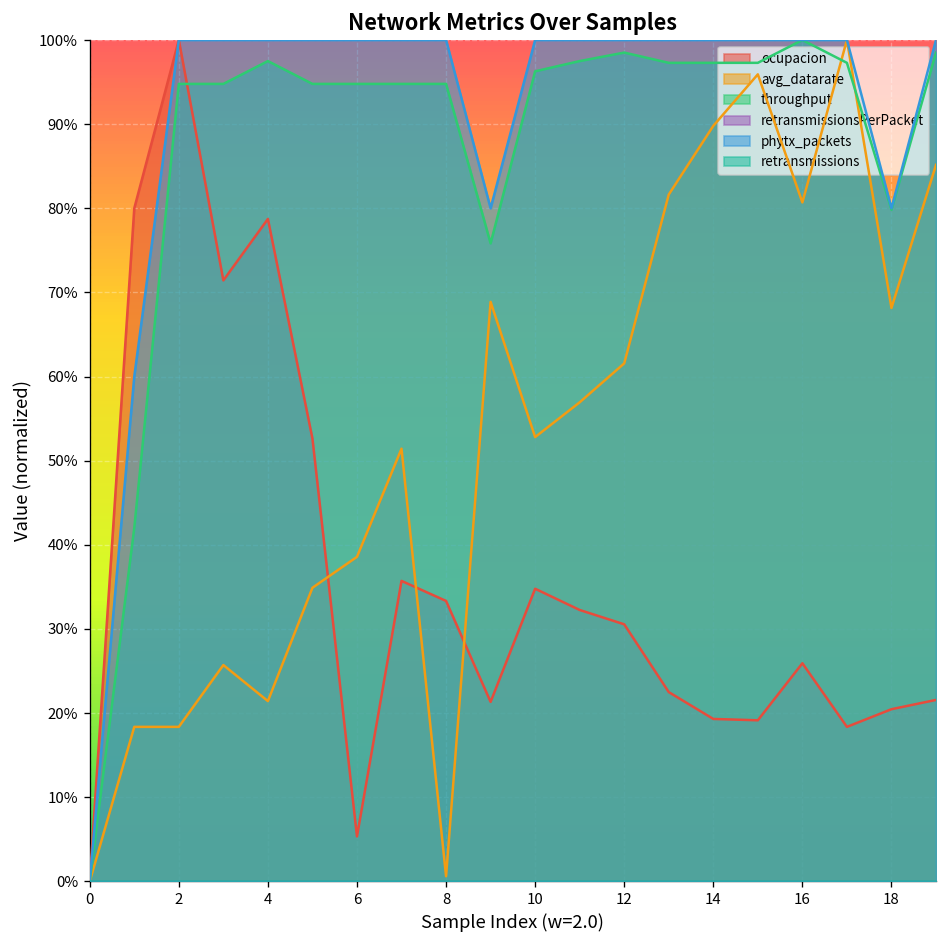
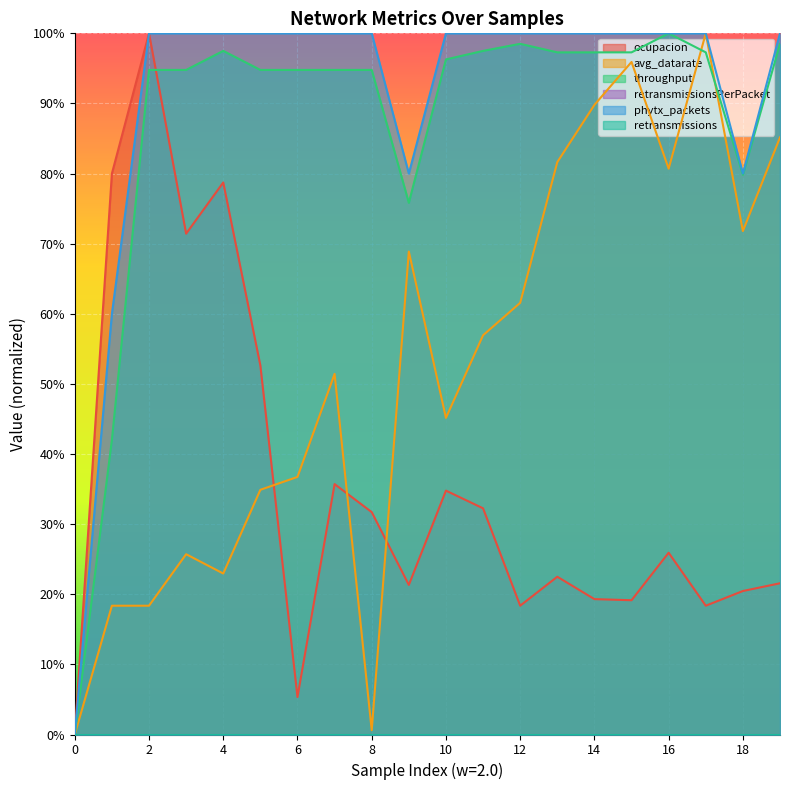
  {
    "ocupacion": {
      "4": "79%",
      "6": "5%",
-     "8": "33%",
+     "8": "32%",
      "10": "35%",
-     "12": "31%",
+     "12": "18%",
      "14": "19%",
      "16": "26%",
      "18": "20%"
    },
    "avg_datarate": {
      "2": "18%",
-     "4": "21%",
-     "6": "39%",
+     "4": "23%",
+     "6": "37%",
      "8": "1%",
-     "10": "53%",
+     "10": "45%",
      "12": "62%",
      "14": "90%",
      "16": "81%",
-     "18": "68%"
+     "18": "72%"
    },
    "phytx_packets": {
      "4": "100%",
      "6": "100%",
      "8": "100%",
      "10": "100%",
      "12": "100%",
      "14": "100%"
    }
  }
